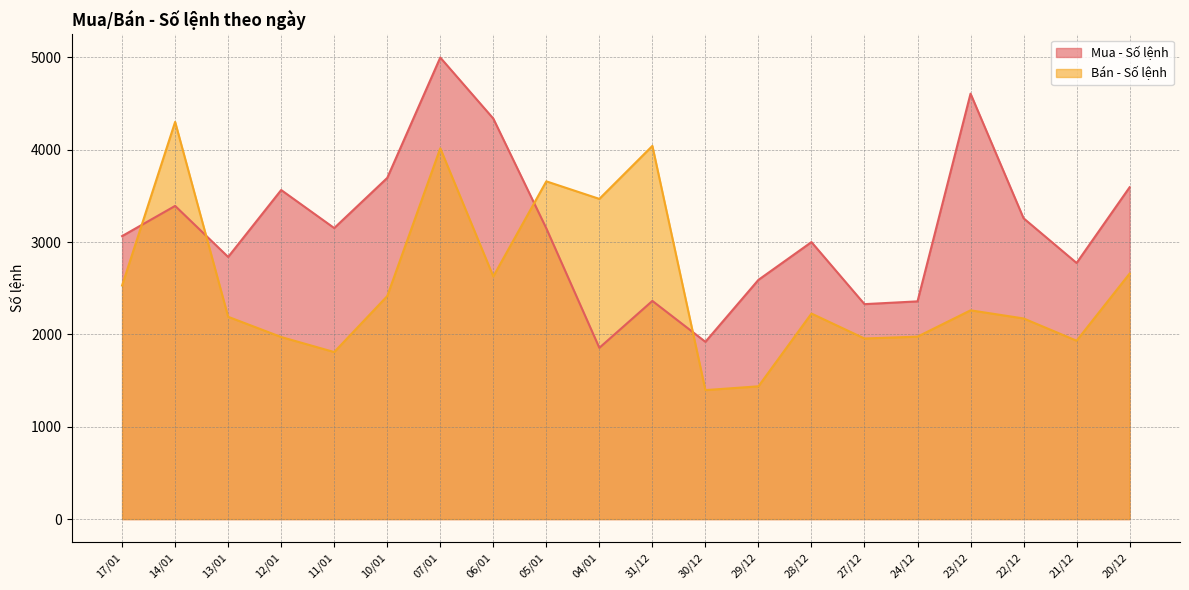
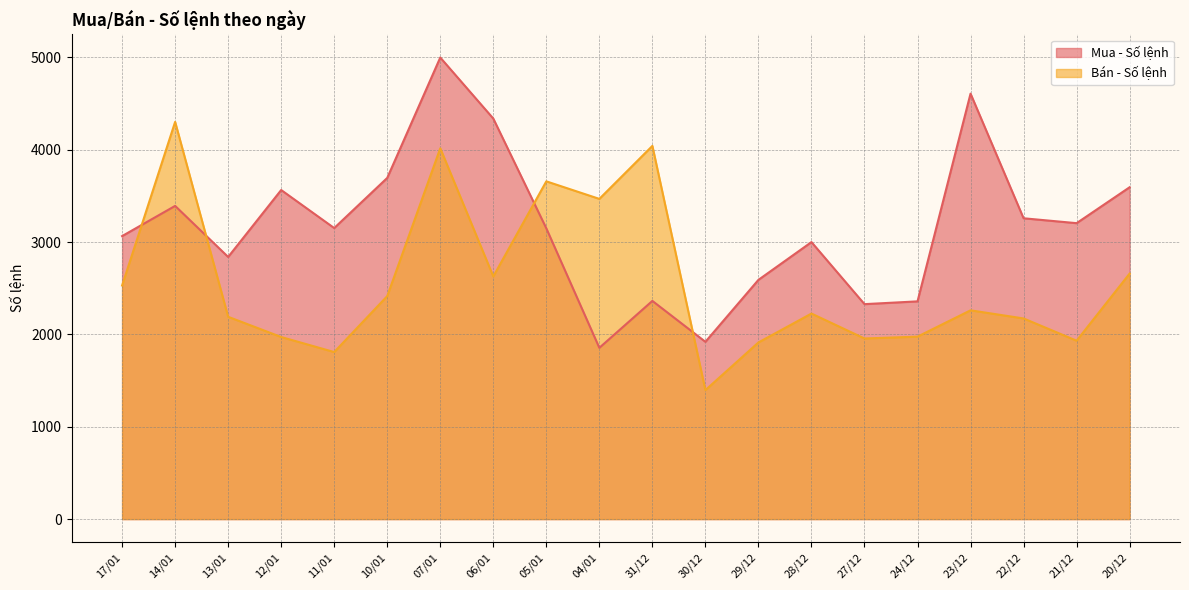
  {
    "Mua - Số lệnh": {
      "17/01": 3100,
      "14/01": 3400,
      "13/01": 2800,
      "12/01": 3600,
      "11/01": 3200,
      "10/01": 3700,
      "07/01": 5000,
      "06/01": 4300,
      "05/01": 3100,
      "04/01": 1900,
      "31/12": 2400,
      "30/12": 1900,
      "29/12": 2600,
      "28/12": 3000,
      "27/12": 2300,
      "24/12": 2400,
      "23/12": 4600,
      "22/12": 3300,
-     "21/12": 2800,
+     "21/12": 3200,
      "20/12": 3600
    },
    "Bán - Số lệnh": {
      "17/01": 2500,
      "14/01": 4300,
      "13/01": 2200,
      "12/01": 2000,
      "11/01": 1800,
      "10/01": 2400,
      "07/01": 4000,
      "06/01": 2600,
      "05/01": 3700,
      "04/01": 3500,
      "31/12": 4000,
      "30/12": 1400,
-     "29/12": 1400,
+     "29/12": 1900,
      "28/12": 2200,
      "27/12": 2000,
      "24/12": 2000,
      "23/12": 2300,
      "22/12": 2200,
      "21/12": 1900,
      "20/12": 2700
    }
  }
